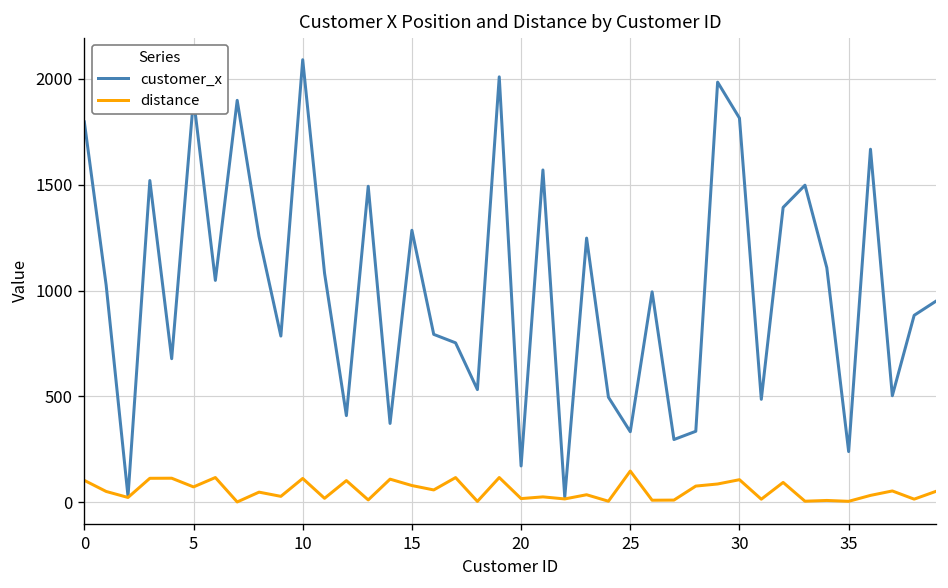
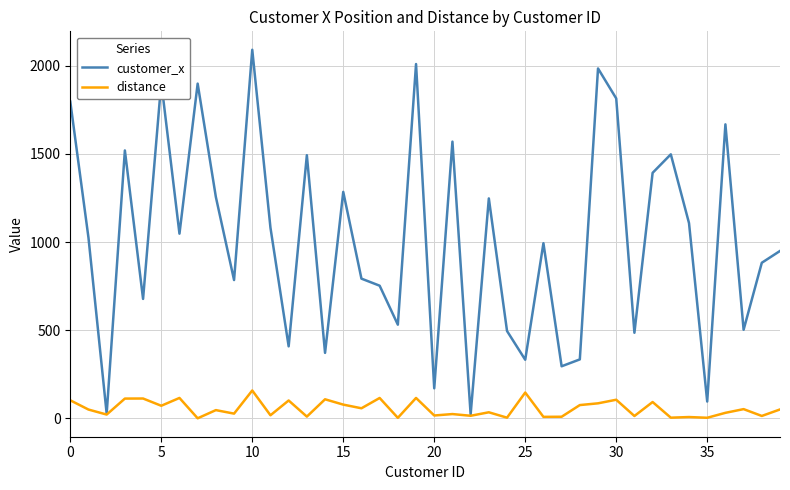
  {
    "customer_x": {
      "0": 1800,
      "10": 2090,
      "15": 1290,
      "20": 170,
      "25": 330,
      "30": 1820,
-     "35": 240
+     "35": 100
    },
    "distance": {
      "0": 100,
      "5": 70,
-     "10": 110,
+     "10": 160,
      "15": 80,
      "20": 20,
      "25": 150,
      "30": 110,
      "35": 0
    }
  }
